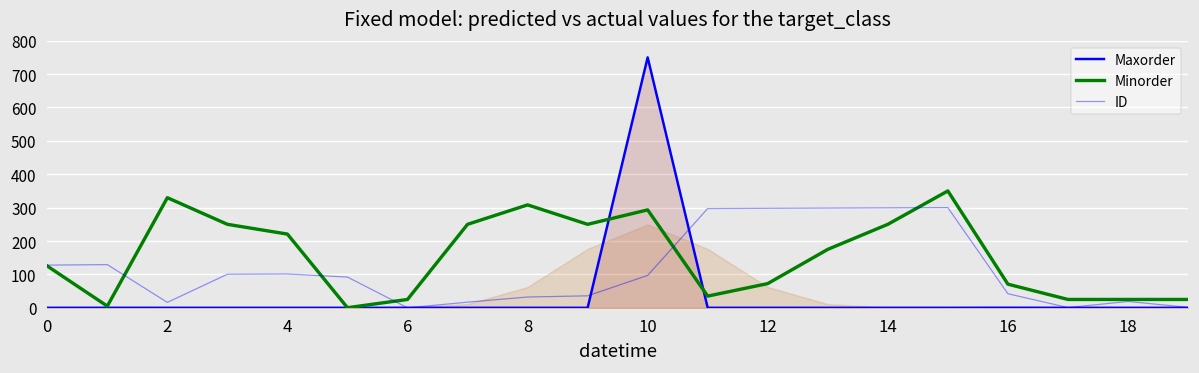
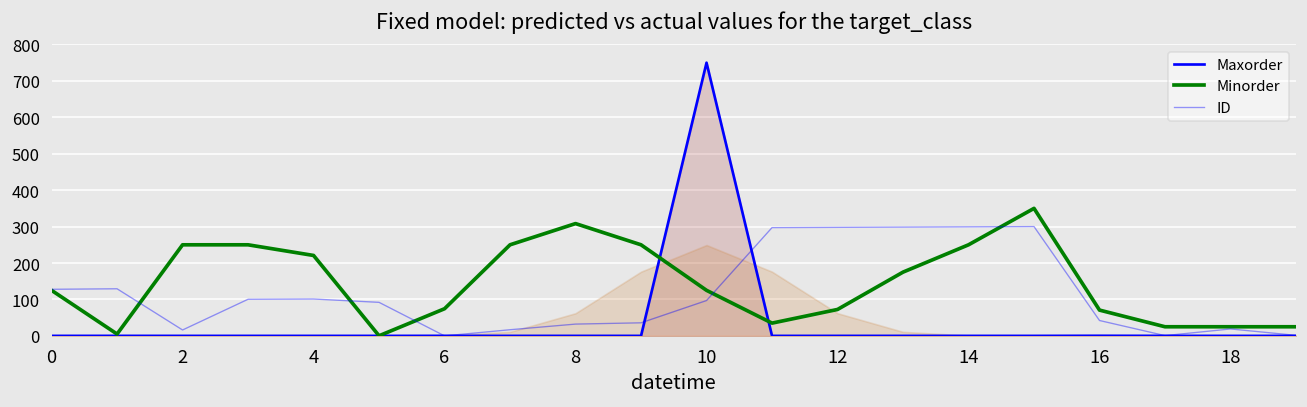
  {
    "Minorder": {
-     "2": 330,
+     "2": 250,
      "4": 220,
-     "6": 30,
+     "6": 70,
      "8": 310,
-     "10": 290,
+     "10": 130,
      "12": 70,
      "14": 250,
      "16": 70
    }
  }
